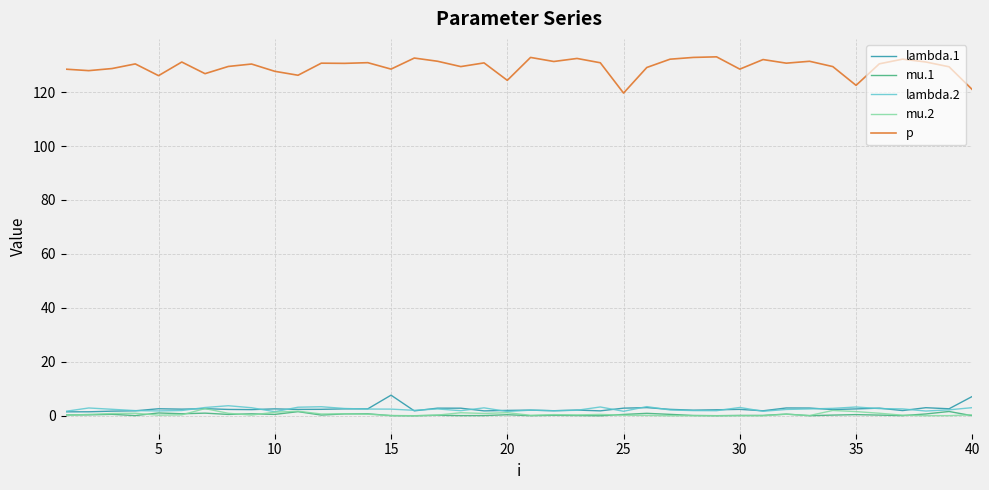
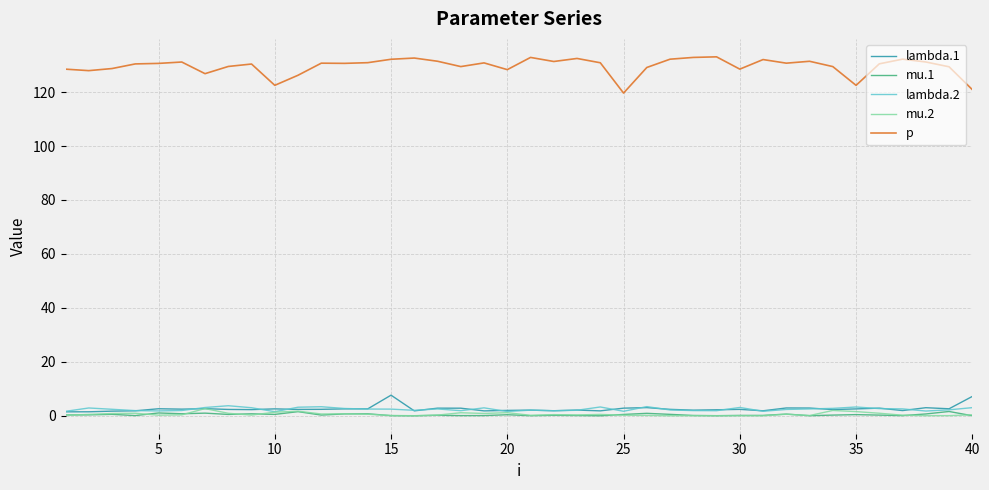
  {
    "lambda.1": {
      "10": 3,
      "15": 8,
      "25": 3,
      "40": 7
    },
    "mu.1": {
      "35": 0
    },
    "lambda.2": {
      "15": 2,
      "25": 2,
      "40": 3
    },
    "mu.2": {
      "35": 2
    },
    "p": {
-     "5": 126,
-     "10": 128,
-     "15": 129,
-     "20": 124,
+     "5": 131,
+     "10": 123,
+     "15": 132,
+     "20": 128,
      "25": 120,
      "30": 129,
      "35": 123,
      "40": 121
    }
  }
